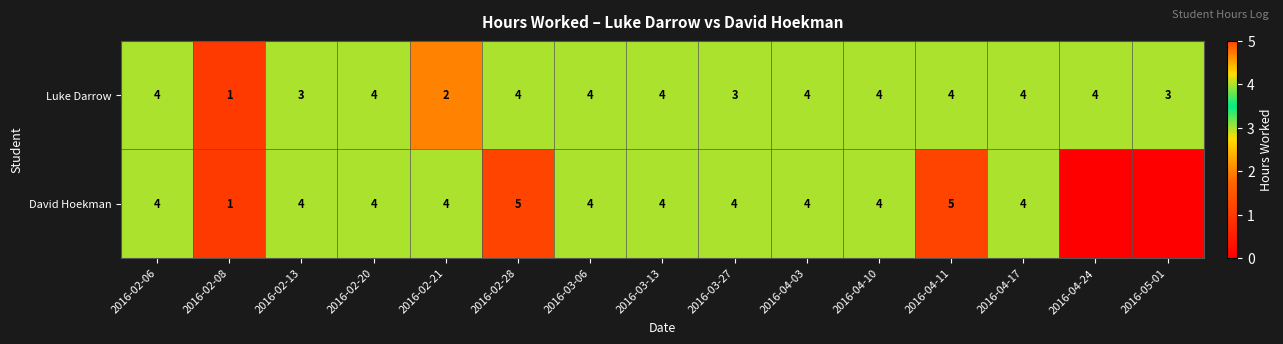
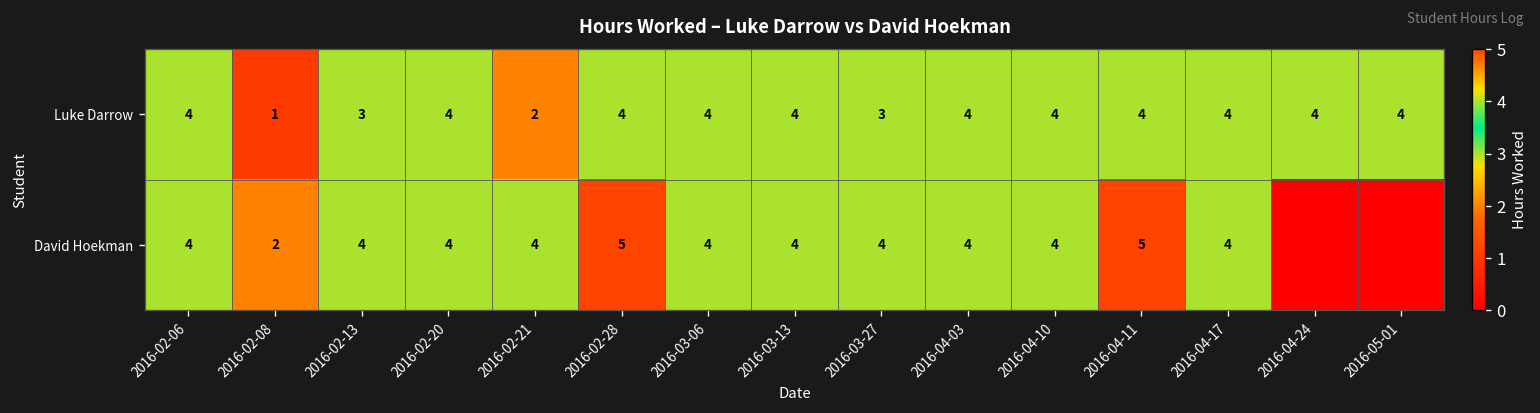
  {
    "Luke Darrow": {
      "2016-02-06": 4,
      "2016-02-08": 1,
      "2016-02-13": 3,
      "2016-02-20": 4,
      "2016-02-21": 2,
      "2016-02-28": 4,
      "2016-03-06": 4,
      "2016-03-13": 4,
      "2016-03-27": 3,
      "2016-04-03": 4,
      "2016-04-10": 4,
      "2016-04-11": 4,
      "2016-04-17": 4,
      "2016-04-24": 4,
-     "2016-05-01": 3
+     "2016-05-01": 4
    },
    "David Hoekman": {
      "2016-02-06": 4,
-     "2016-02-08": 1,
+     "2016-02-08": 2,
      "2016-02-13": 4,
      "2016-02-20": 4,
      "2016-02-21": 4,
      "2016-02-28": 5,
      "2016-03-06": 4,
      "2016-03-13": 4,
      "2016-03-27": 4,
      "2016-04-03": 4,
      "2016-04-10": 4,
      "2016-04-11": 5,
      "2016-04-17": 4
    }
  }
